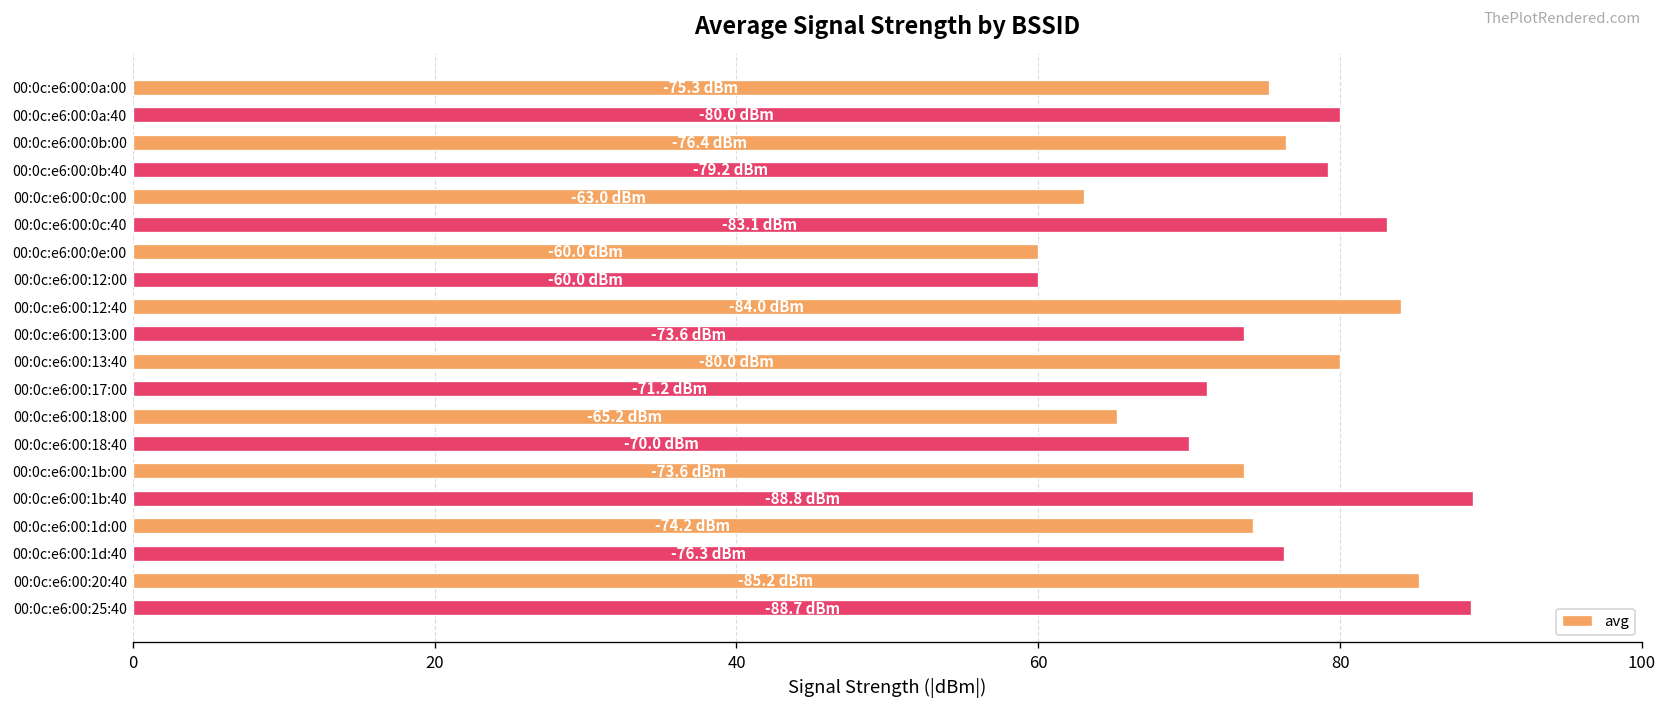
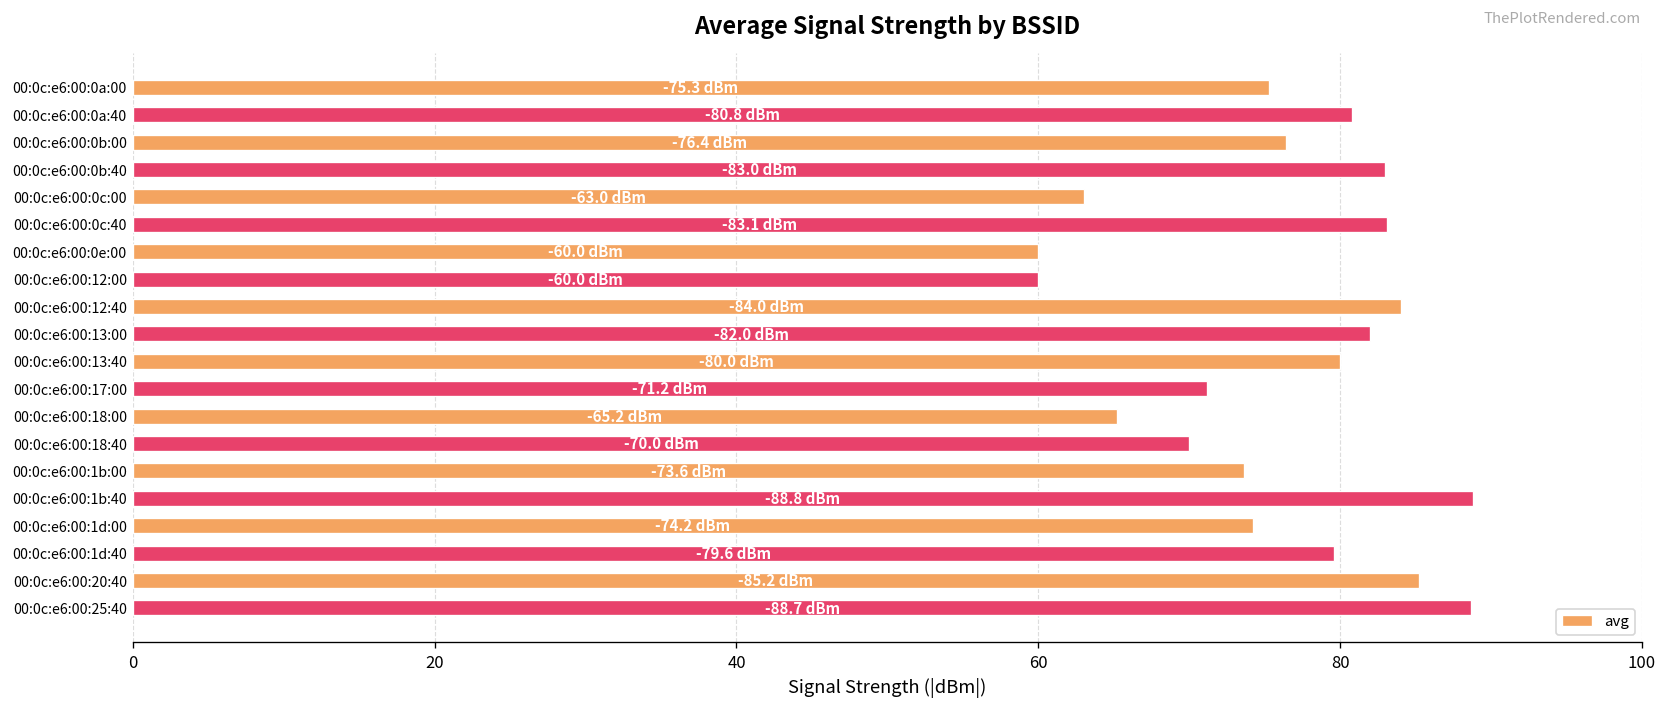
  {
-   "00:0c:e6:00:0a:40": -80.0,
-   "00:0c:e6:00:0b:40": -79.2,
-   "00:0c:e6:00:13:00": -73.6,
-   "00:0c:e6:00:1d:40": -76.3
+   "00:0c:e6:00:0a:40": -80.8,
+   "00:0c:e6:00:0b:40": -83.0,
+   "00:0c:e6:00:13:00": -82.0,
+   "00:0c:e6:00:1d:40": -79.6
  }
